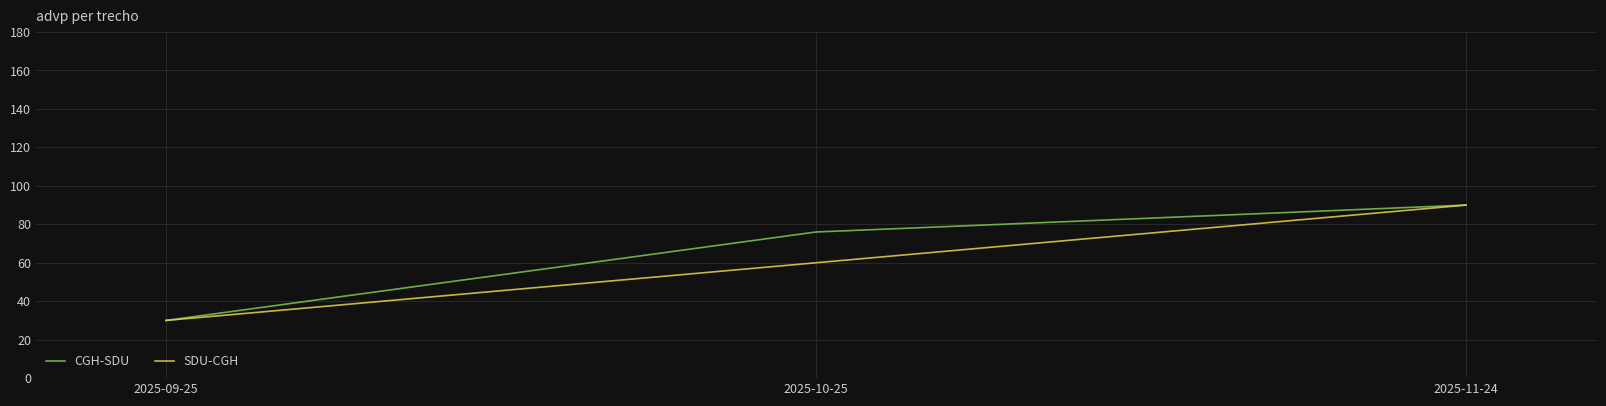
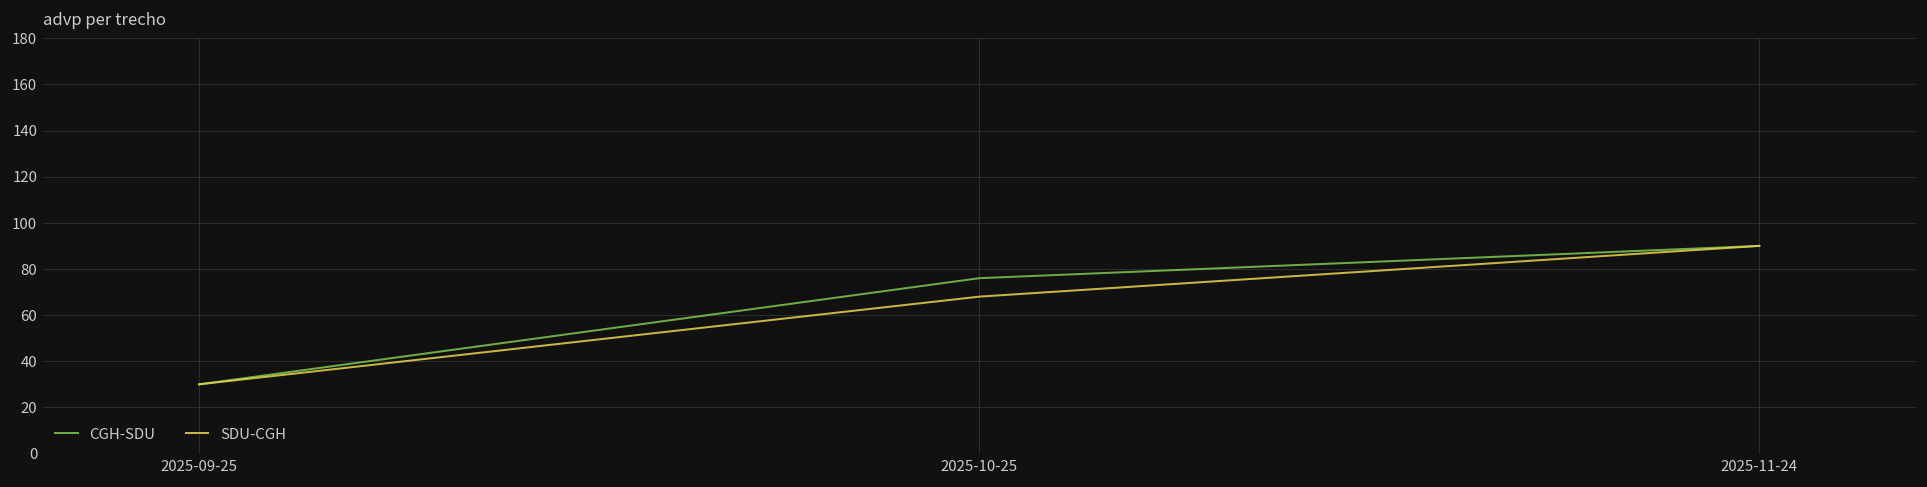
  {
    "CGH-SDU": {
      "2025-10-25": 76
    },
    "SDU-CGH": {
-     "2025-10-25": 60
+     "2025-10-25": 68
    }
  }
